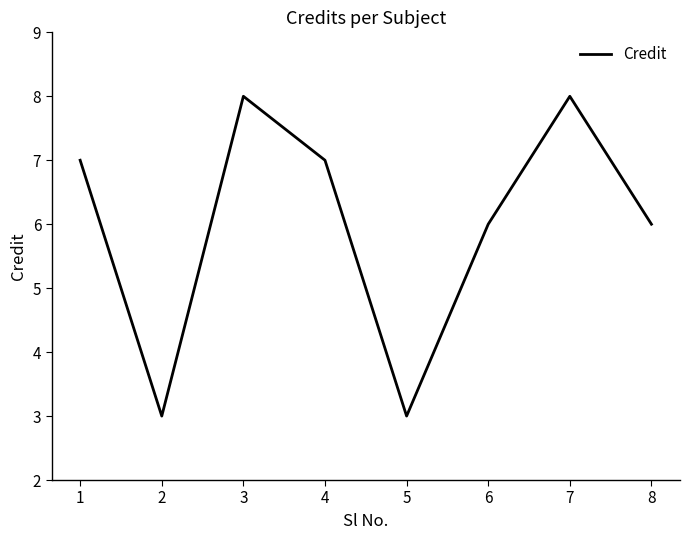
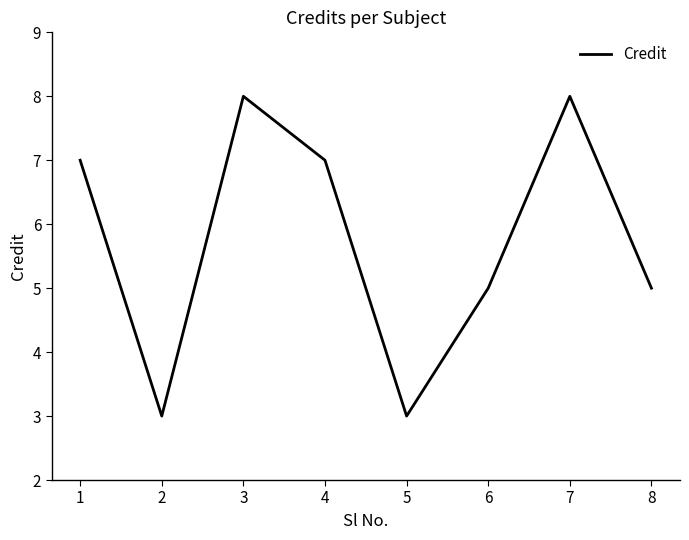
  {
    "1": 7,
    "2": 3,
    "3": 8,
    "4": 7,
    "5": 3,
-   "6": 6,
+   "6": 5,
    "7": 8,
-   "8": 6
+   "8": 5
  }
